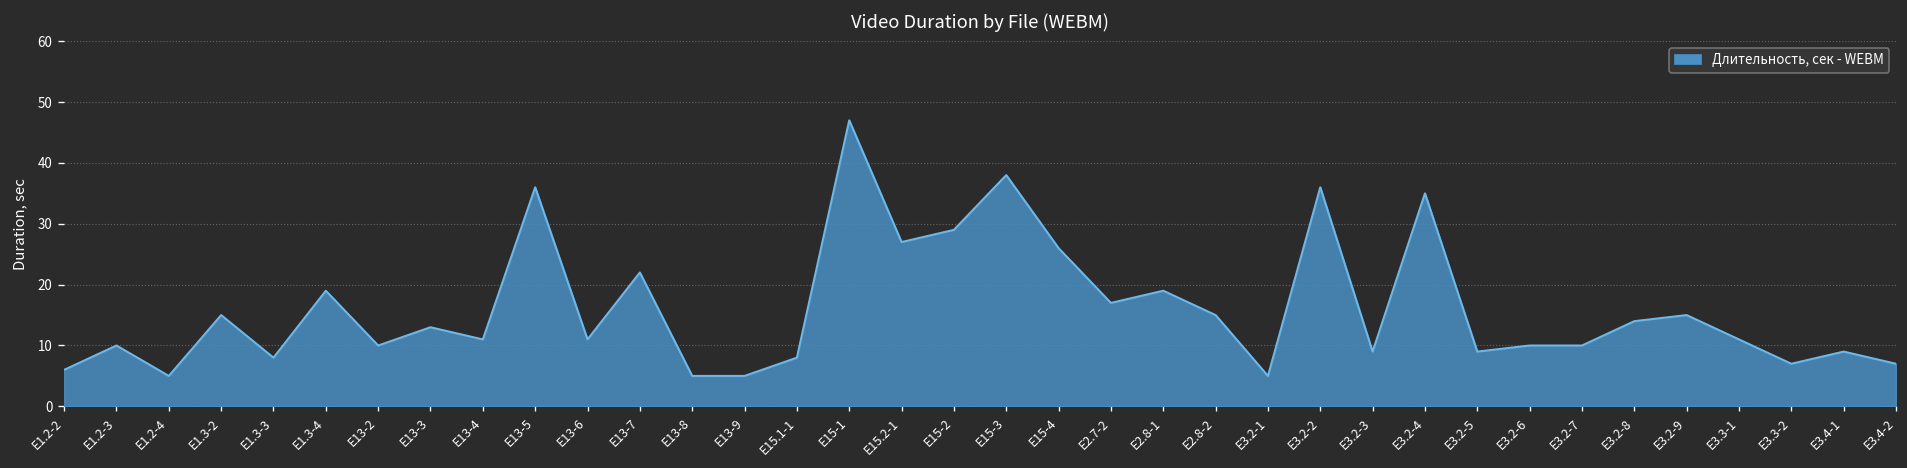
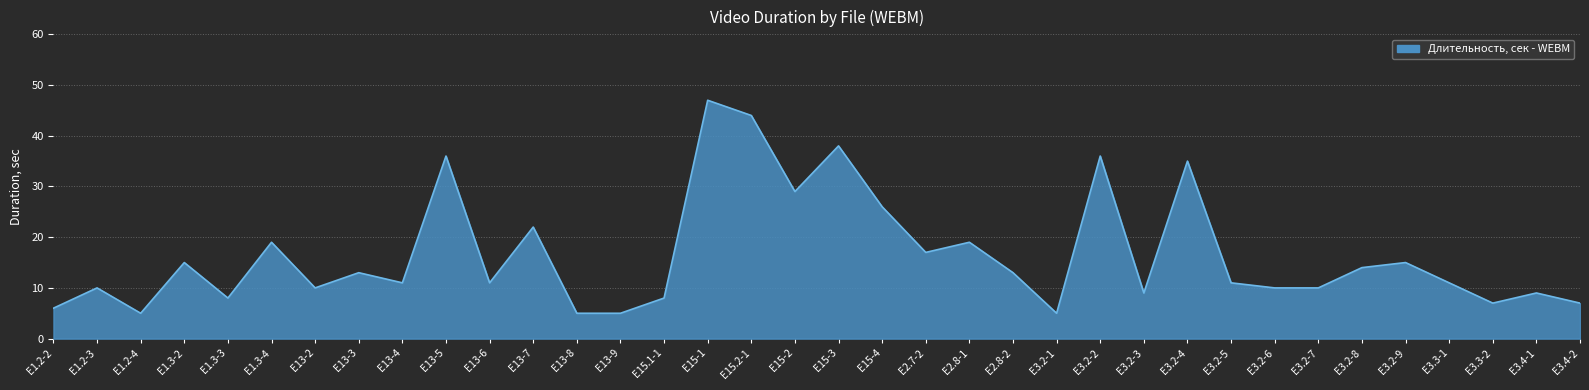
  {
    "E1.2-2": 6,
    "E1.2-3": 10,
    "E1.2-4": 5,
    "E1.3-2": 15,
    "E1.3-3": 8,
    "E1.3-4": 19,
    "E13-2": 10,
    "E13-3": 13,
    "E13-4": 11,
    "E13-5": 36,
    "E13-6": 11,
    "E13-7": 22,
    "E13-8": 5,
    "E13-9": 5,
    "E15.1-1": 8,
    "E15-1": 47,
-   "E15.2-1": 27,
+   "E15.2-1": 44,
    "E15-2": 29,
    "E15-3": 38,
    "E15-4": 26,
    "E2.7-2": 17,
    "E2.8-1": 19,
-   "E2.8-2": 15,
+   "E2.8-2": 13,
    "E3.2-1": 5,
    "E3.2-2": 36,
    "E3.2-3": 9,
    "E3.2-4": 35,
-   "E3.2-5": 9,
+   "E3.2-5": 11,
    "E3.2-6": 10,
    "E3.2-7": 10,
    "E3.2-8": 14,
    "E3.2-9": 15,
    "E3.3-1": 11,
    "E3.3-2": 7,
    "E3.4-1": 9,
    "E3.4-2": 7
  }
